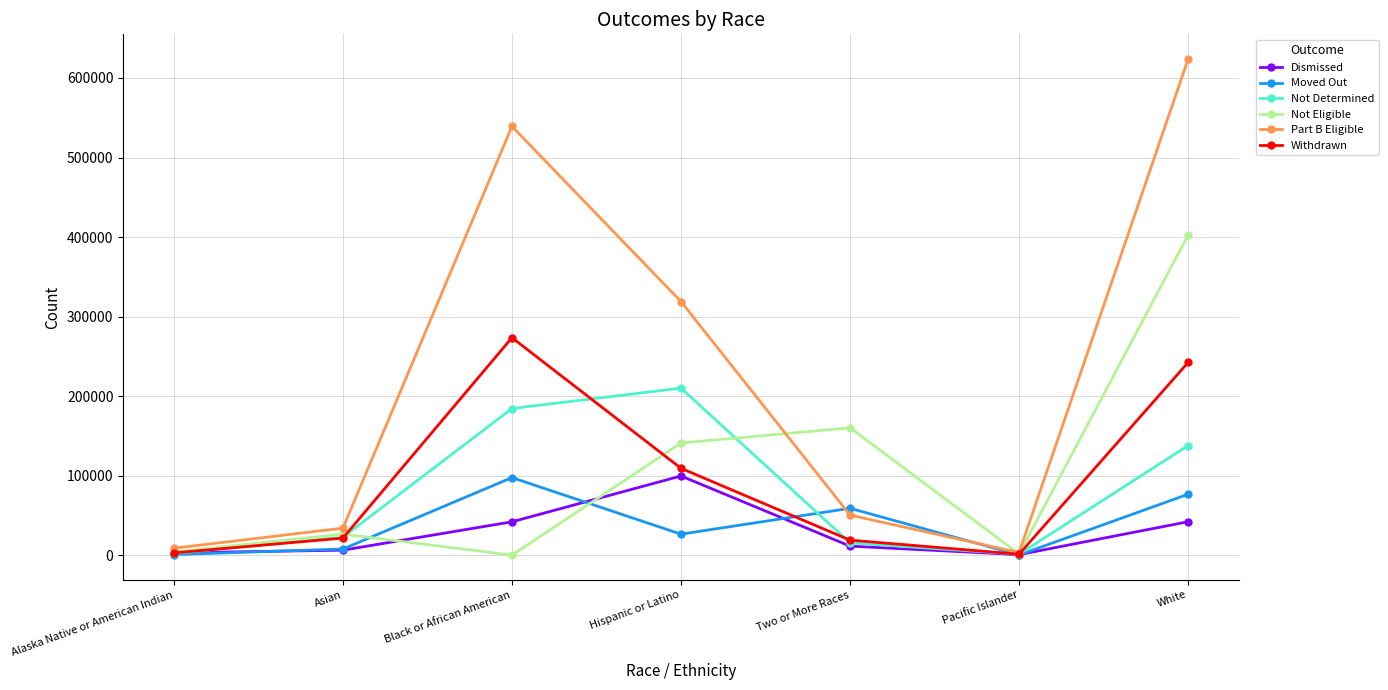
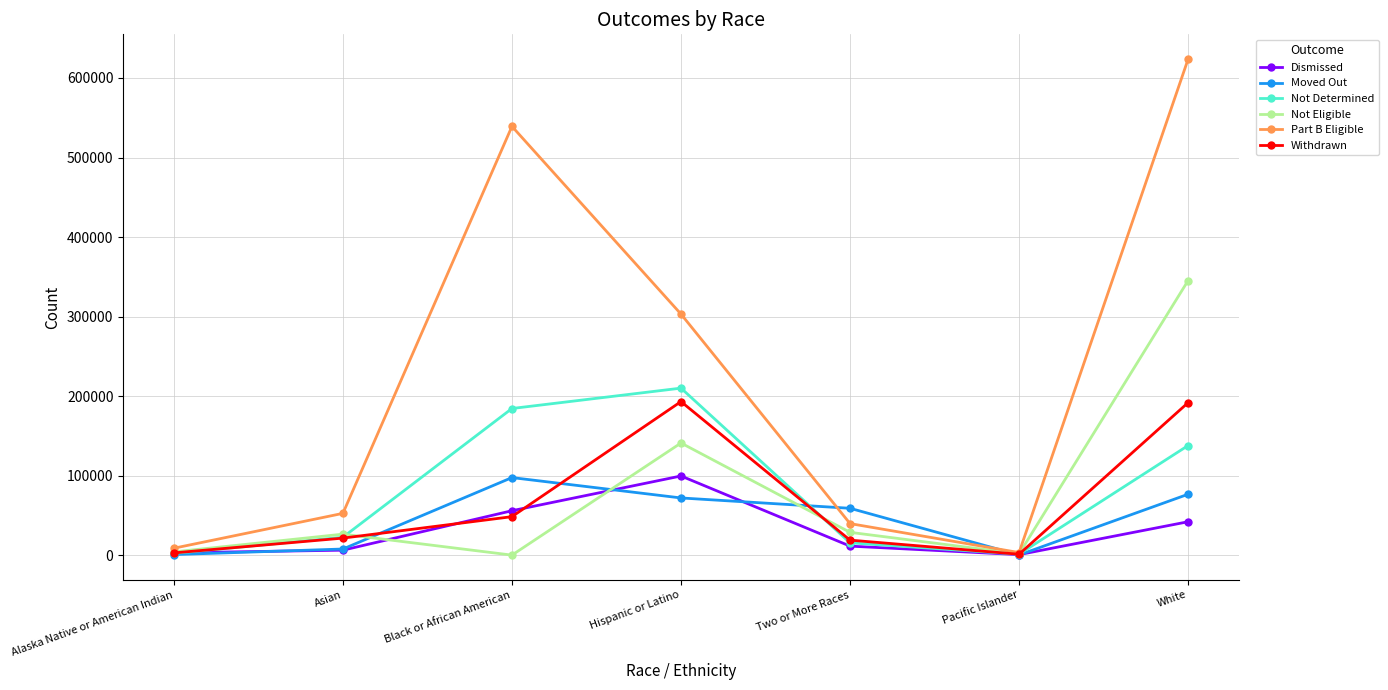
  {
    "Dismissed": {
-     "Black or African American": 40000,
+     "Black or African American": 60000,
      "Hispanic or Latino": 100000,
      "Two or More Races": 10000,
      "White": 40000
    },
    "Moved Out": {
      "Black or African American": 100000,
-     "Hispanic or Latino": 30000,
+     "Hispanic or Latino": 70000,
      "Two or More Races": 60000,
      "White": 80000
    },
    "Not Determined": {
      "Black or African American": 180000,
      "Hispanic or Latino": 210000,
      "Two or More Races": 20000,
      "White": 140000
    },
    "Not Eligible": {
      "Asian": 30000,
      "Black or African American": 0,
      "Hispanic or Latino": 140000,
-     "Two or More Races": 160000,
-     "White": 400000
+     "Two or More Races": 30000,
+     "White": 350000
    },
    "Part B Eligible": {
      "Alaska Native or American Indian": 10000,
-     "Asian": 30000,
+     "Asian": 50000,
      "Black or African American": 540000,
-     "Hispanic or Latino": 320000,
-     "Two or More Races": 50000,
+     "Hispanic or Latino": 300000,
+     "Two or More Races": 40000,
      "White": 620000
    },
    "Withdrawn": {
-     "Black or African American": 270000,
-     "Hispanic or Latino": 110000,
+     "Black or African American": 50000,
+     "Hispanic or Latino": 190000,
      "Two or More Races": 20000,
-     "White": 240000
+     "White": 190000
    }
  }
